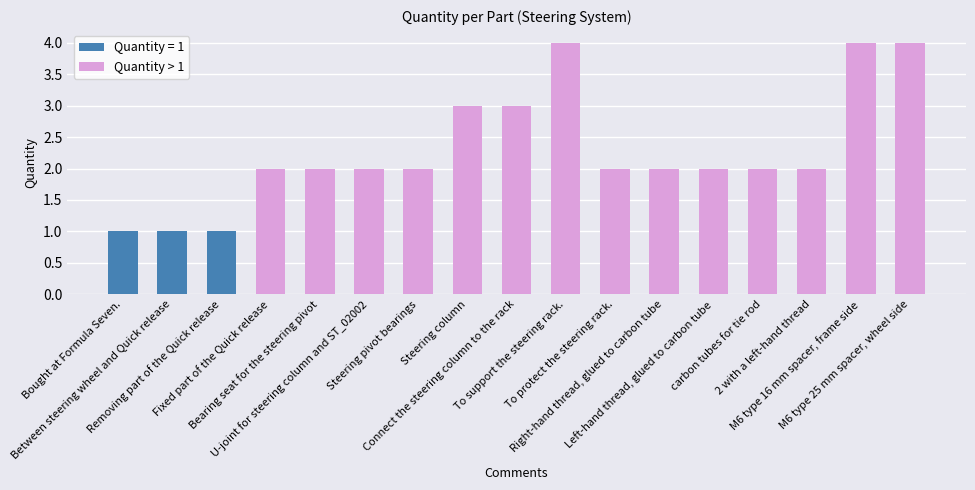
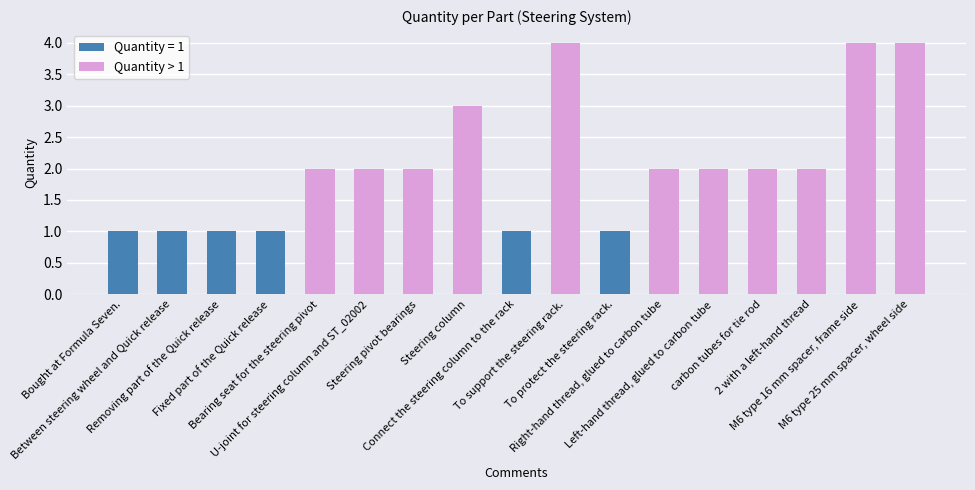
  {
    "Bought at Formula Seven.": 1,
    "Between steering wheel and Quick release": 1,
    "Removing part of the Quick release": 1,
-   "Fixed part of the Quick release": 2,
+   "Fixed part of the Quick release": 1,
    "Bearing seat for the steering pivot": 2,
    "U-joint for steering column and ST_02002": 2,
    "Steering pivot bearings": 2,
    "Steering column": 3,
-   "Connect the steering column to the rack": 3,
+   "Connect the steering column to the rack": 1,
    "To support the steering rack.": 4,
-   "To protect the steering rack.": 2,
+   "To protect the steering rack.": 1,
    "Right-hand thread, glued to carbon tube": 2,
    "Left-hand thread, glued to carbon tube": 2,
    "carbon tubes for tie rod": 2,
    "2 with a left-hand thread": 2,
    "M6 type 16 mm spacer, frame side": 4,
    "M6 type 25 mm spacer, wheel side": 4
  }
